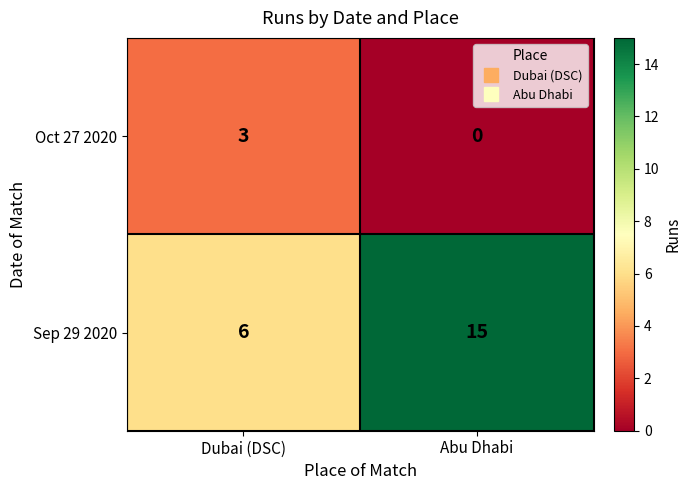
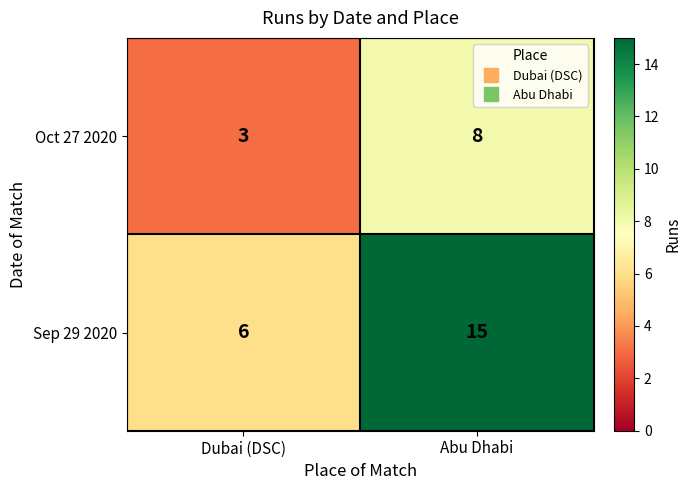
  {
    "Oct 27 2020": {
      "Dubai (DSC)": 3,
-     "Abu Dhabi": 0
+     "Abu Dhabi": 8
    },
    "Sep 29 2020": {
      "Dubai (DSC)": 6,
      "Abu Dhabi": 15
    }
  }
